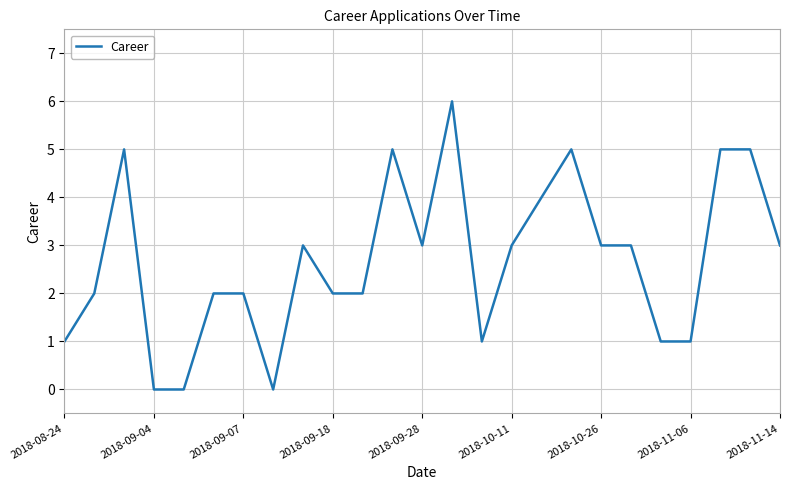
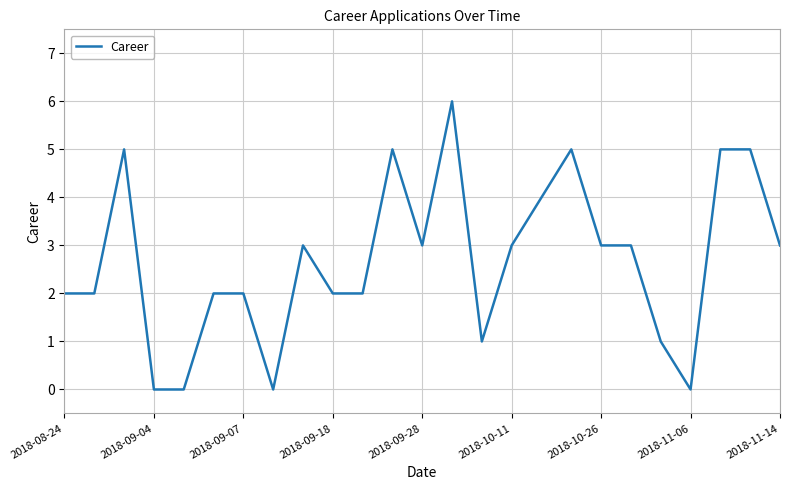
  {
-   "2018-08-24": 1,
+   "2018-08-24": 2,
    "2018-09-04": 0,
    "2018-09-18": 2,
    "2018-10-11": 3,
    "2018-10-26": 3,
-   "2018-11-06": 1
+   "2018-11-06": 0
  }
